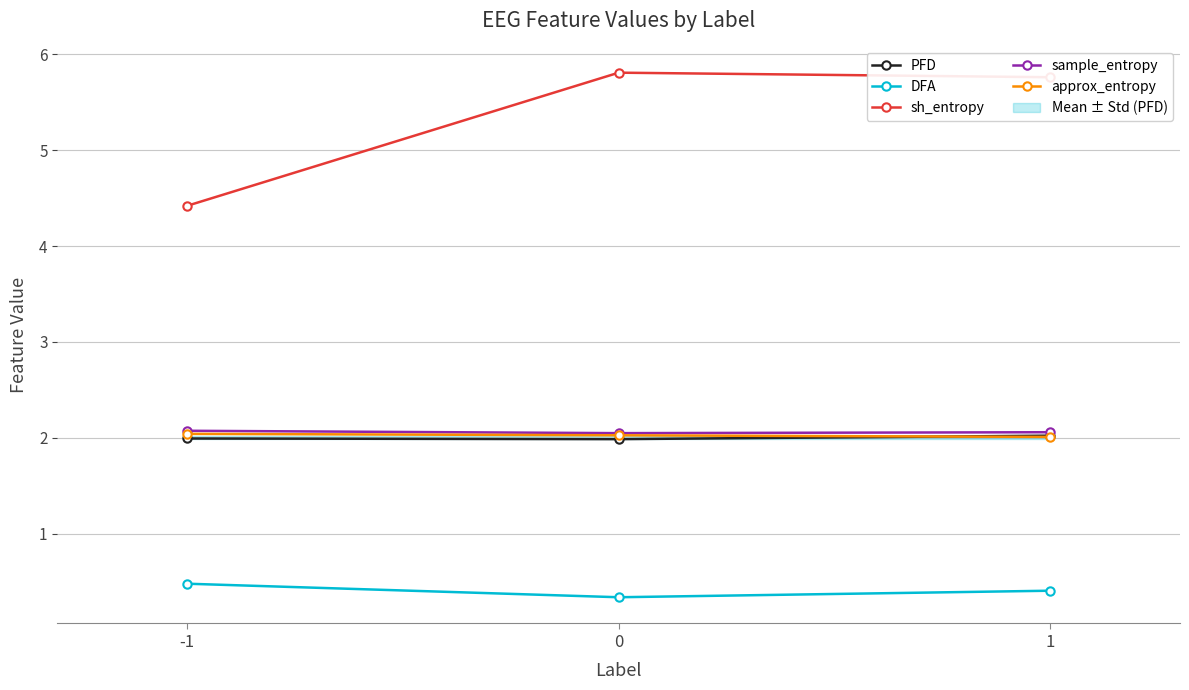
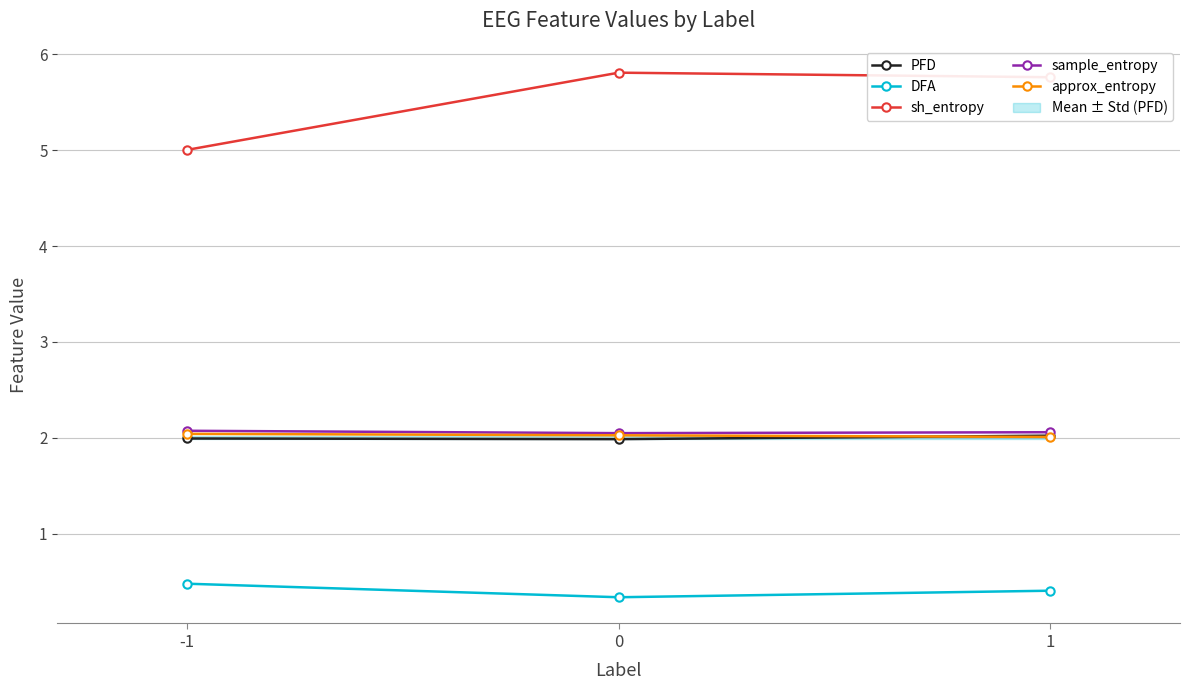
  {
    "PFD": {
      "0": 2.0
    },
    "sh_entropy": {
-     "-1": 4.4,
+     "-1": 5.0,
      "0": 5.8
    },
    "sample_entropy": {
      "-1": 2.1,
      "1": 2.1
    }
  }
